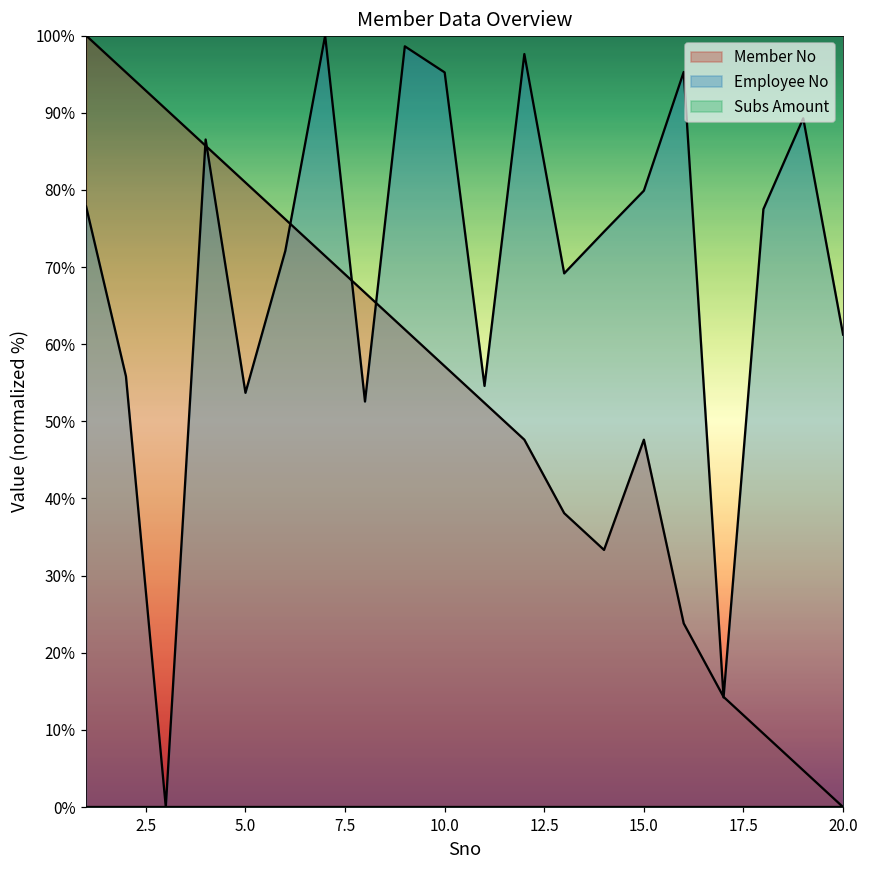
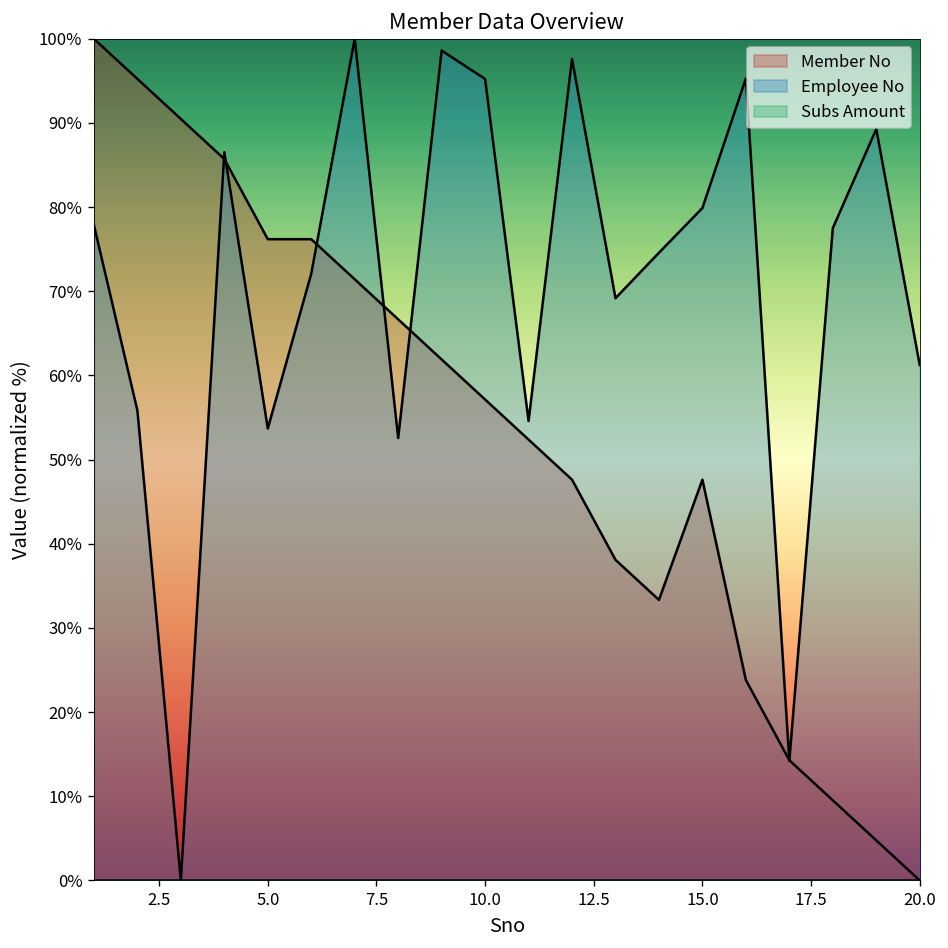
  {
    "Member No": {
-     "5.0": "81%",
+     "5.0": "76%",
      "10.0": "57%",
      "15.0": "48%"
    }
  }
